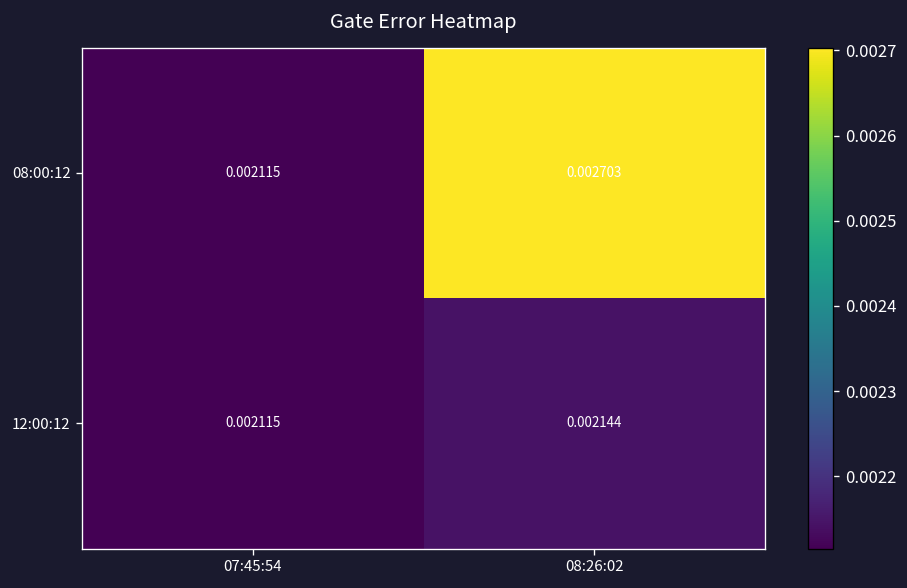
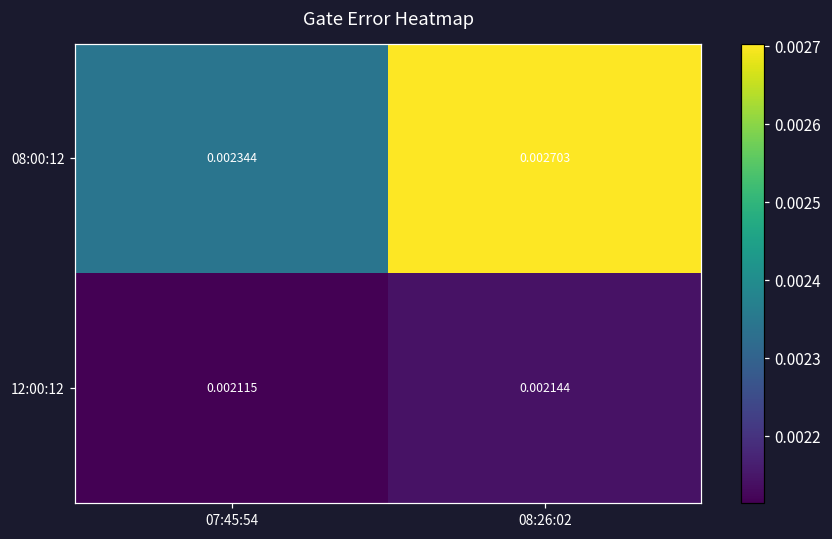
  {
    "08:00:12": {
-     "07:45:54": 0.002115,
+     "07:45:54": 0.002344,
      "08:26:02": 0.002703
    },
    "12:00:12": {
      "07:45:54": 0.002115,
      "08:26:02": 0.002144
    }
  }
